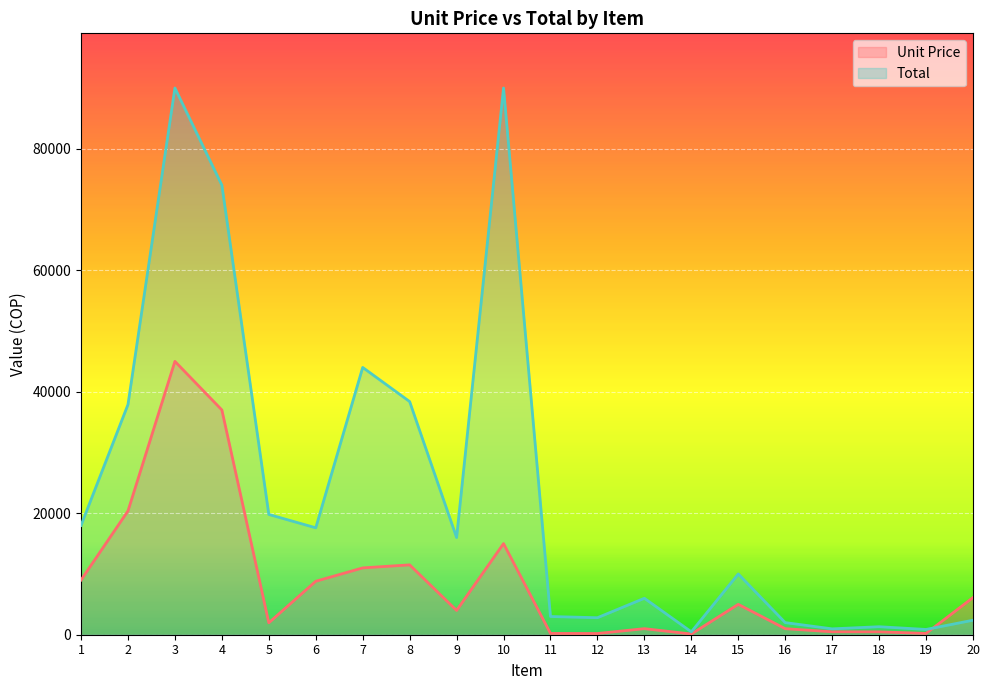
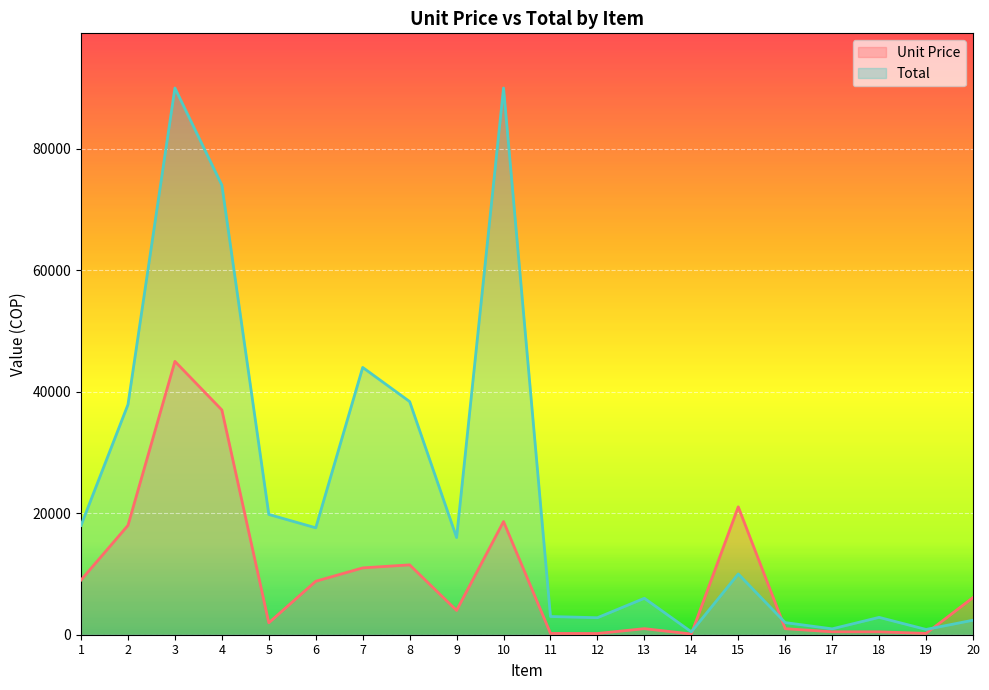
  {
    "Unit Price": {
      "1": 9000,
-     "2": 20000,
+     "2": 18000,
      "3": 45000,
      "4": 37000,
      "5": 2000,
      "6": 9000,
      "7": 11000,
      "8": 12000,
      "9": 4000,
-     "10": 15000,
+     "10": 19000,
      "11": 0,
      "12": 0,
      "13": 1000,
-     "15": 5000,
+     "15": 21000,
      "16": 1000,
      "17": 0,
      "18": 0,
      "19": 0,
      "20": 6000
    },
    "Total": {
      "1": 18000,
      "2": 38000,
      "3": 90000,
      "4": 74000,
      "5": 20000,
      "6": 18000,
      "7": 44000,
      "8": 38000,
      "9": 16000,
      "10": 90000,
      "11": 3000,
      "12": 3000,
      "13": 6000,
      "15": 10000,
      "16": 2000,
      "17": 1000,
-     "18": 1000,
+     "18": 3000,
      "19": 1000,
      "20": 2000
    }
  }
